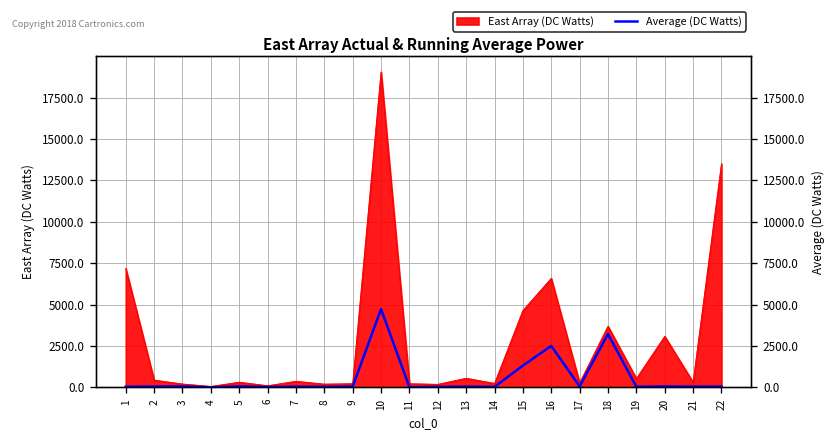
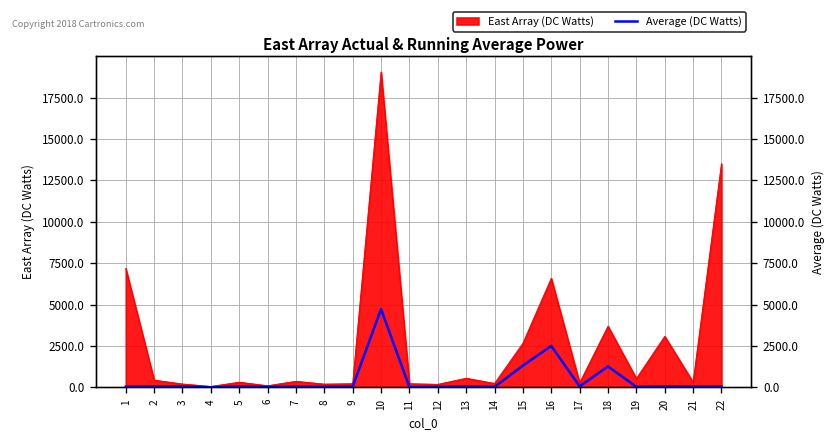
  {
    "East Array (DC Watts)": {
      "1": 7200,
      "2": 400,
      "5": 300,
      "7": 400,
      "10": 19000,
      "11": 200,
      "13": 600,
      "14": 200,
-     "15": 4600,
+     "15": 2700,
      "16": 6600,
      "17": 300,
      "18": 3700,
      "19": 500,
      "20": 3100,
      "21": 300,
      "22": 13500
    },
    "Average (DC Watts)": {
      "1": 0,
      "2": 100,
      "5": 100,
      "7": 0,
      "10": 4700,
      "11": 0,
      "13": 0,
      "14": 0,
      "15": 1300,
      "16": 2500,
      "17": 100,
-     "18": 3200,
+     "18": 1300,
      "19": 0,
      "20": 100,
      "21": 0,
      "22": 0
    }
  }
